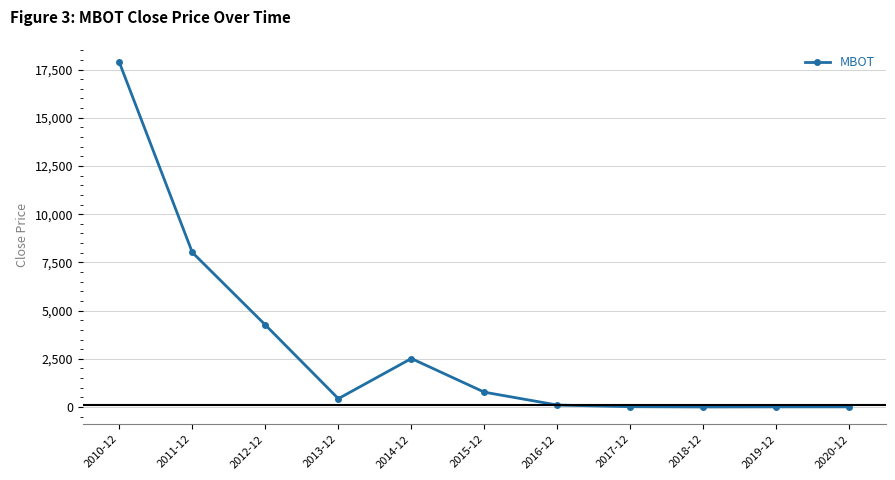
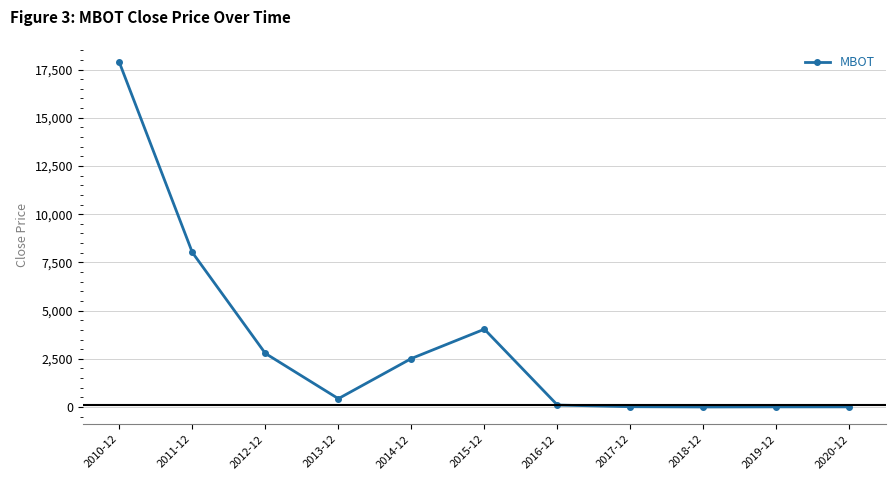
  {
    "2010-12": "17,900",
    "2011-12": "8,000",
-   "2012-12": "4,300",
+   "2012-12": "2,800",
    "2013-12": "400",
    "2014-12": "2,500",
-   "2015-12": "800",
+   "2015-12": "4,000",
    "2016-12": "100",
    "2017-12": "0",
    "2018-12": "0",
    "2019-12": "0",
    "2020-12": "0"
  }
